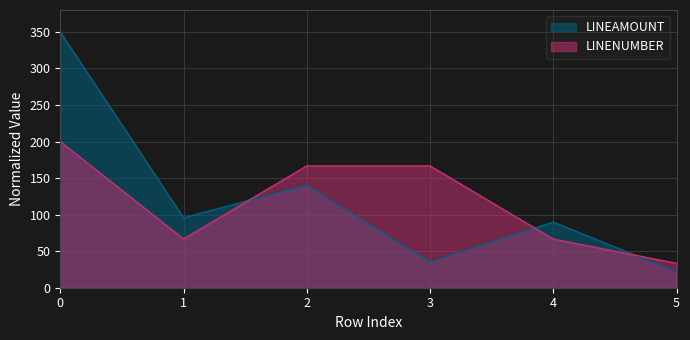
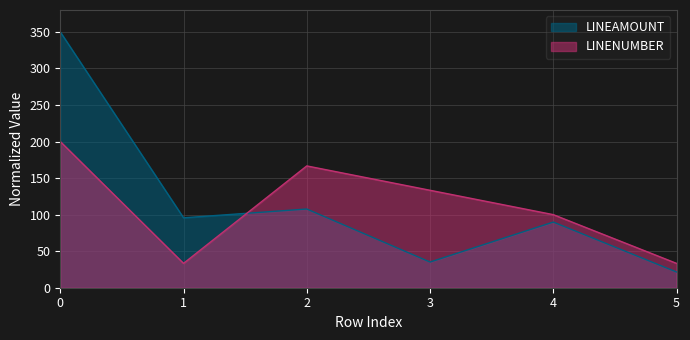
  {
    "LINEAMOUNT": {
      "0": 350,
      "1": 100,
-     "2": 140,
+     "2": 110,
      "3": 40,
      "4": 90,
      "5": 20
    },
    "LINENUMBER": {
      "0": 200,
-     "1": 70,
+     "1": 30,
      "2": 170,
-     "3": 170,
-     "4": 70,
+     "3": 130,
+     "4": 100,
      "5": 30
    }
  }
